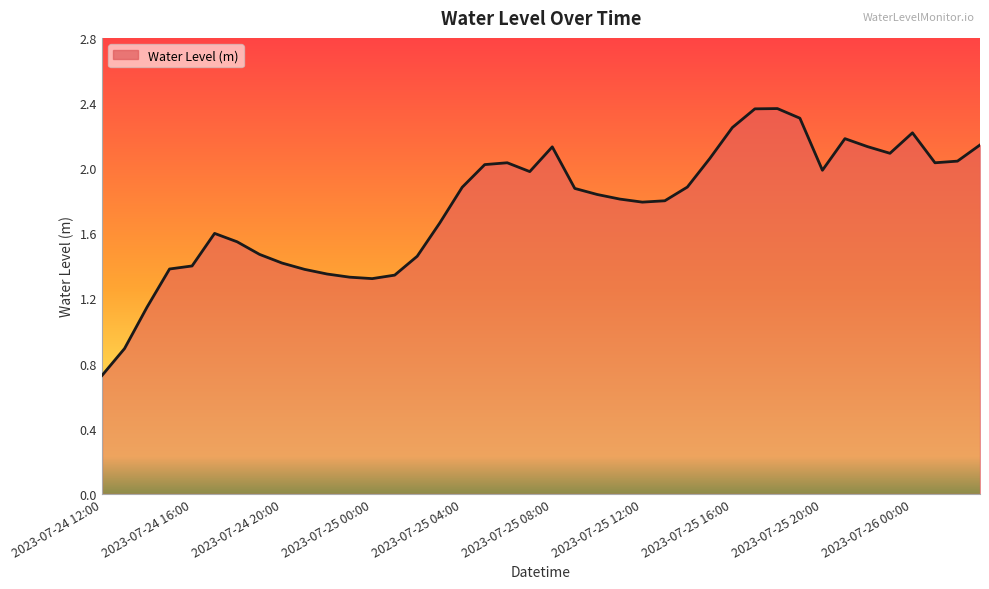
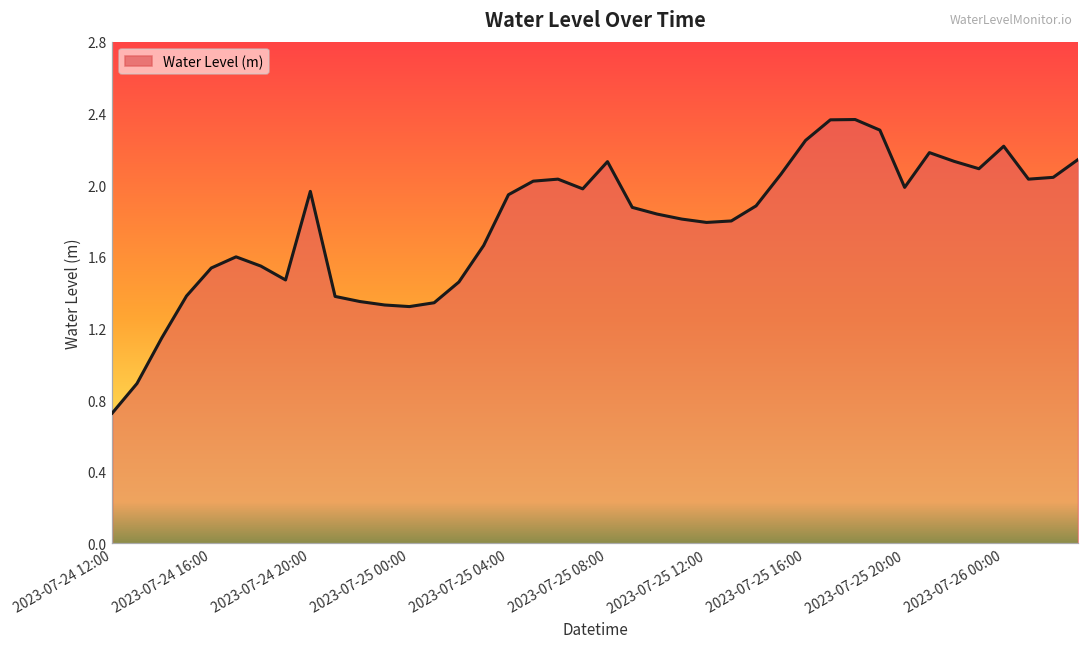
  {
    "2023-07-24 12:00": 0.73,
-   "2023-07-24 16:00": 1.40,
-   "2023-07-24 20:00": 1.42,
+   "2023-07-24 16:00": 1.54,
+   "2023-07-24 20:00": 1.97,
    "2023-07-25 00:00": 1.32,
-   "2023-07-25 04:00": 1.88,
+   "2023-07-25 04:00": 1.95,
    "2023-07-25 08:00": 2.13,
    "2023-07-25 12:00": 1.79,
    "2023-07-25 16:00": 2.25,
    "2023-07-25 20:00": 1.99,
    "2023-07-26 00:00": 2.22
  }
